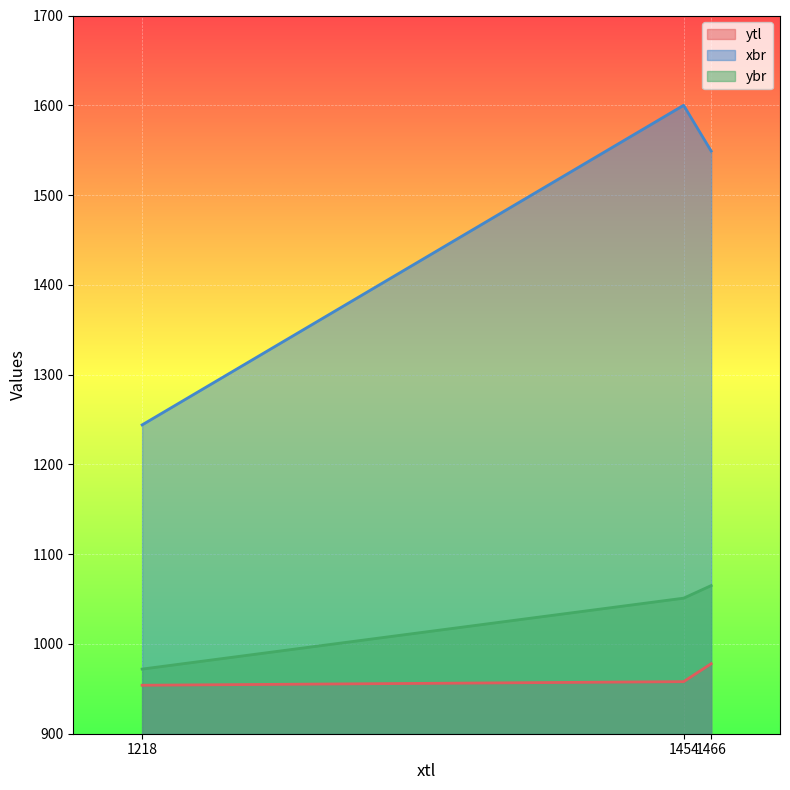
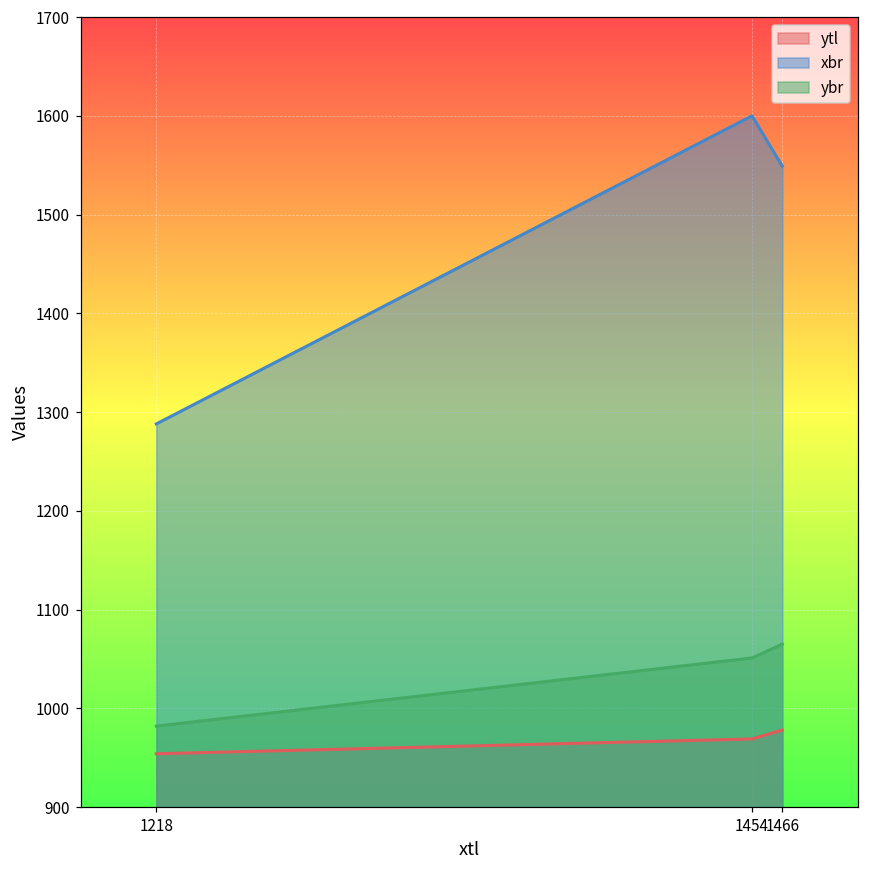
  {
    "ytl": {
      "1218": 950,
-     "1454": 960,
+     "1454": 970,
      "1466": 980
    },
    "xbr": {
-     "1218": 1240,
+     "1218": 1290,
      "1454": 1600,
      "1466": 1550
    },
    "ybr": {
-     "1218": 970,
+     "1218": 980,
      "1454": 1050,
      "1466": 1070
    }
  }
